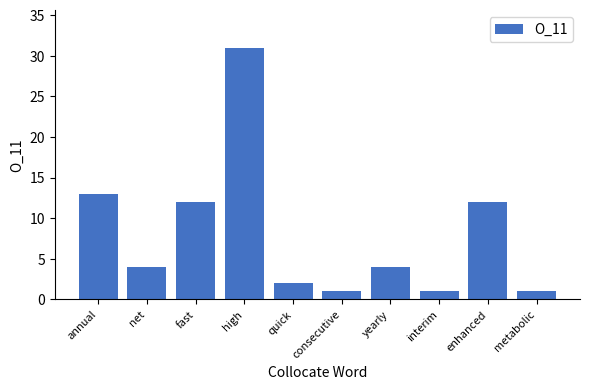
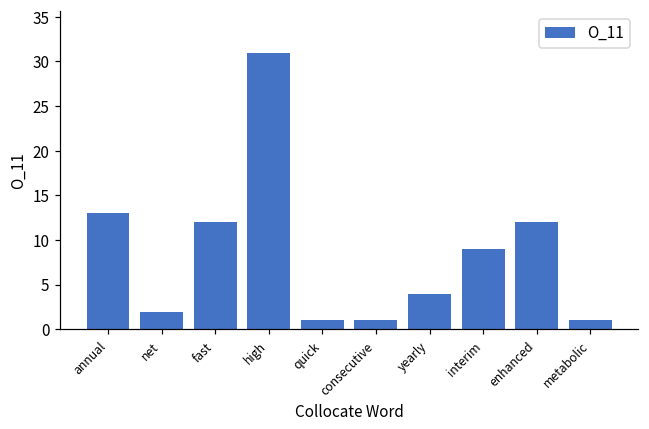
  {
    "annual": 13,
-   "net": 4,
+   "net": 2,
    "fast": 12,
    "high": 31,
-   "quick": 2,
+   "quick": 1,
    "consecutive": 1,
    "yearly": 4,
-   "interim": 1,
+   "interim": 9,
    "enhanced": 12,
    "metabolic": 1
  }
